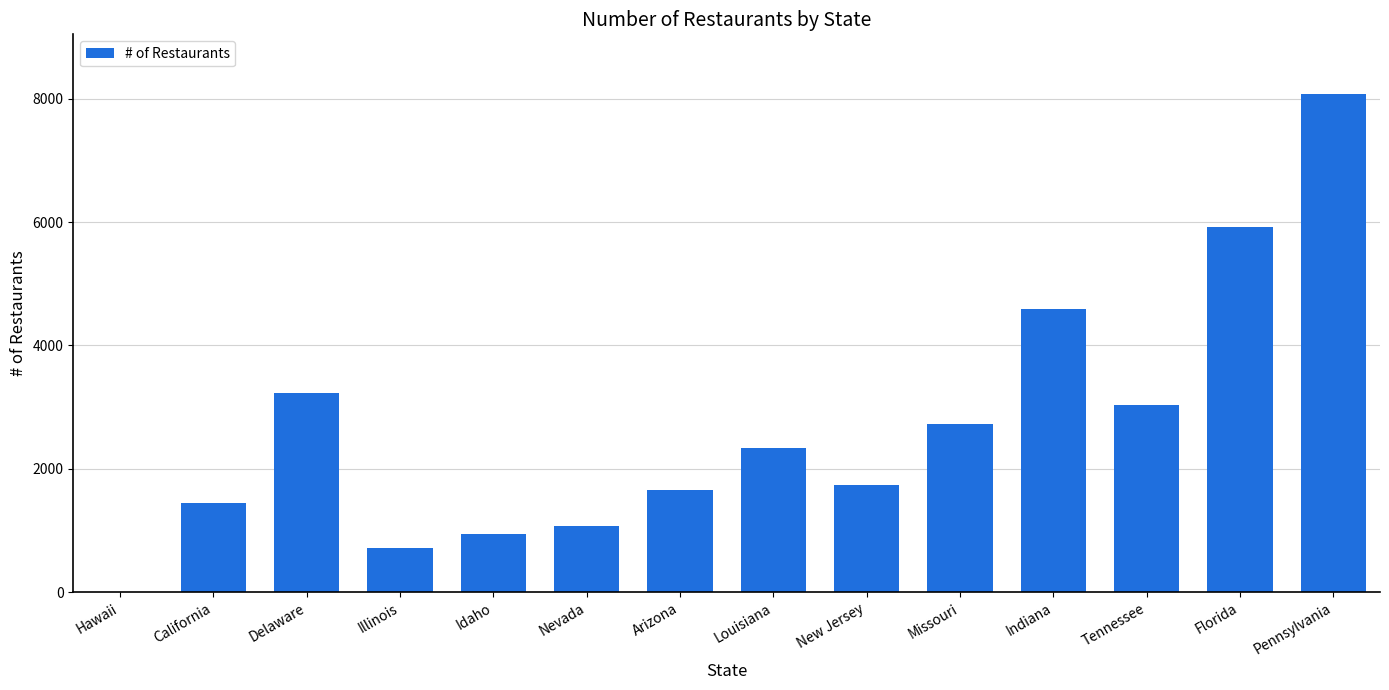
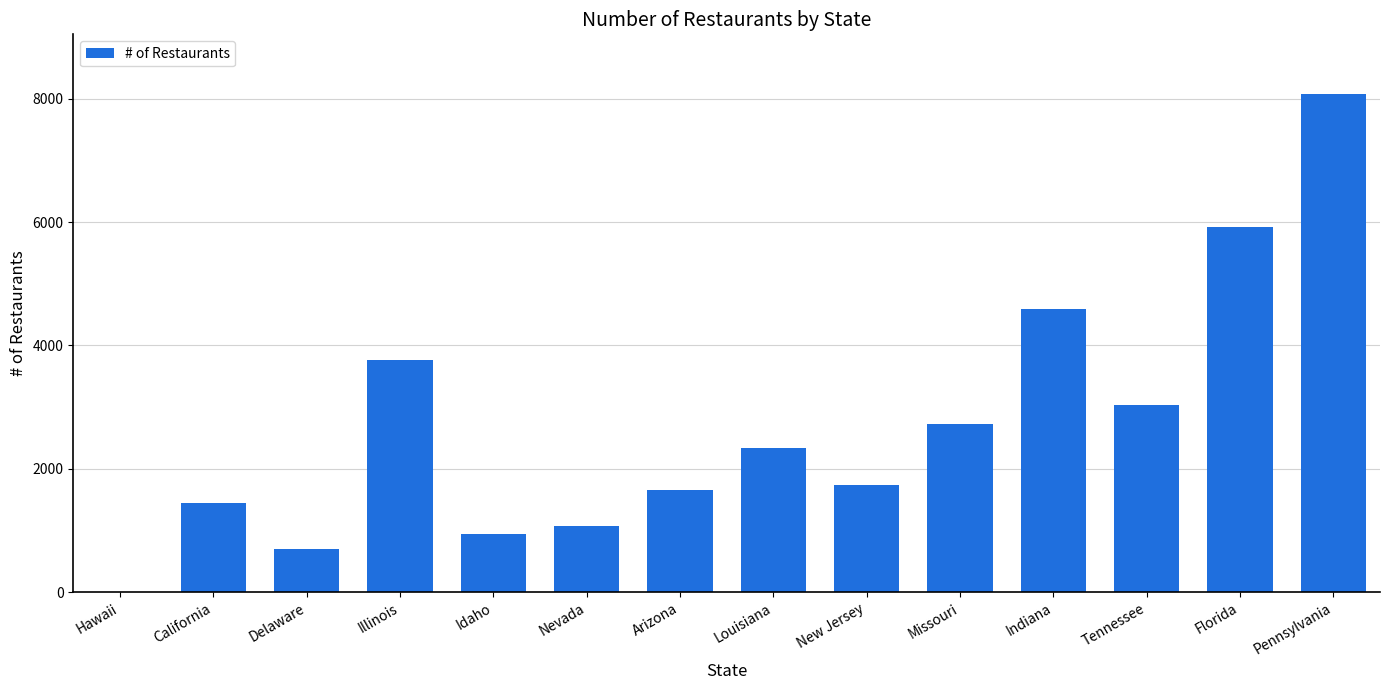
  {
    "California": 1500,
-   "Delaware": 3200,
-   "Illinois": 700,
+   "Delaware": 700,
+   "Illinois": 3800,
    "Idaho": 900,
    "Nevada": 1100,
    "Arizona": 1700,
    "Louisiana": 2300,
    "New Jersey": 1700,
    "Missouri": 2700,
    "Indiana": 4600,
    "Tennessee": 3000,
    "Florida": 5900,
    "Pennsylvania": 8100
  }
